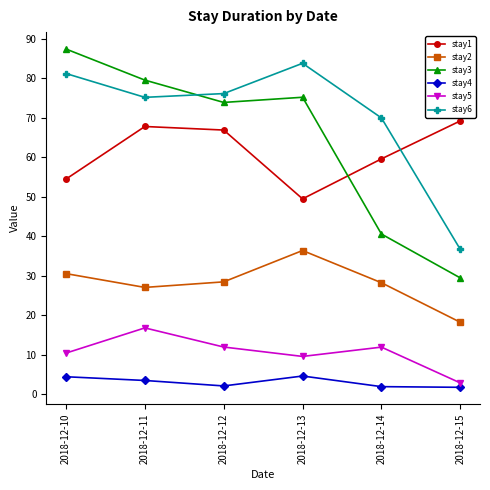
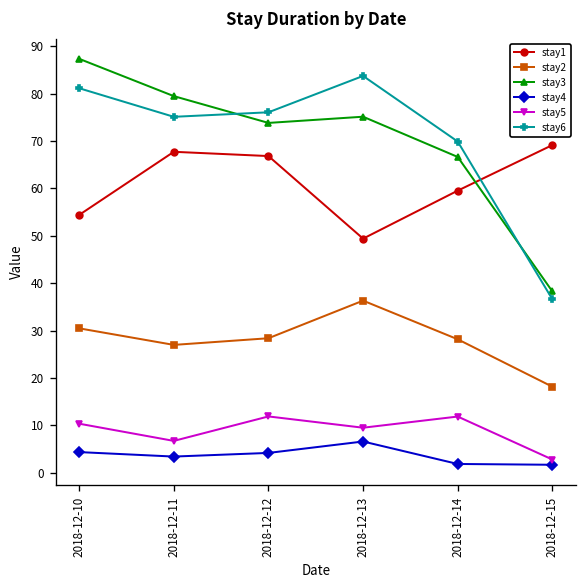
  {
    "stay1": {
      "2018-12-10": 54,
      "2018-12-11": 68,
      "2018-12-12": 67,
      "2018-12-13": 49,
      "2018-12-14": 60,
      "2018-12-15": 69
    },
    "stay2": {
      "2018-12-10": 30,
      "2018-12-11": 27,
      "2018-12-12": 28,
      "2018-12-13": 36,
      "2018-12-14": 28,
      "2018-12-15": 18
    },
    "stay3": {
      "2018-12-10": 87,
      "2018-12-11": 79,
      "2018-12-12": 74,
      "2018-12-13": 75,
-     "2018-12-14": 41,
-     "2018-12-15": 29
+     "2018-12-14": 67,
+     "2018-12-15": 38
    },
    "stay4": {
      "2018-12-10": 4,
      "2018-12-11": 3,
-     "2018-12-12": 2,
-     "2018-12-13": 5,
+     "2018-12-12": 4,
+     "2018-12-13": 7,
      "2018-12-14": 2,
      "2018-12-15": 2
    },
    "stay5": {
      "2018-12-10": 10,
-     "2018-12-11": 17,
+     "2018-12-11": 7,
      "2018-12-12": 12,
      "2018-12-13": 10,
      "2018-12-14": 12,
      "2018-12-15": 3
    },
    "stay6": {
      "2018-12-10": 81,
      "2018-12-11": 75,
      "2018-12-12": 76,
      "2018-12-13": 84,
      "2018-12-14": 70,
      "2018-12-15": 37
    }
  }
